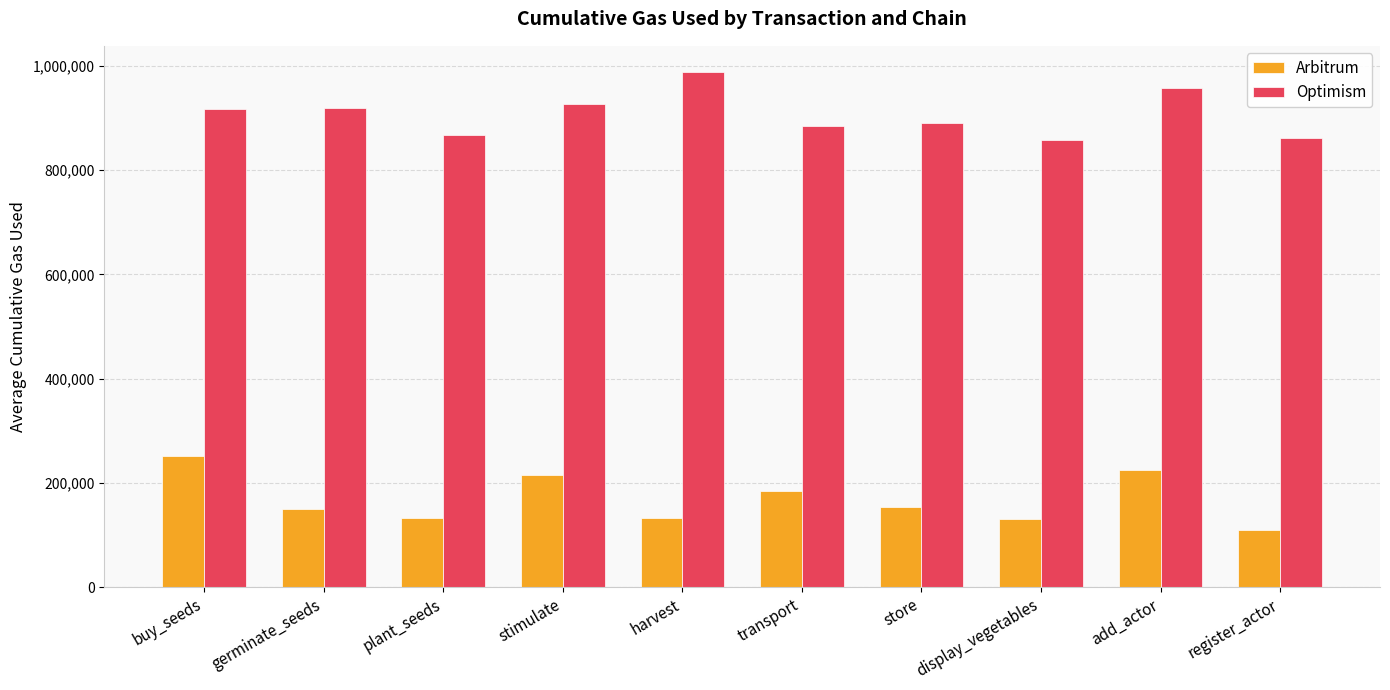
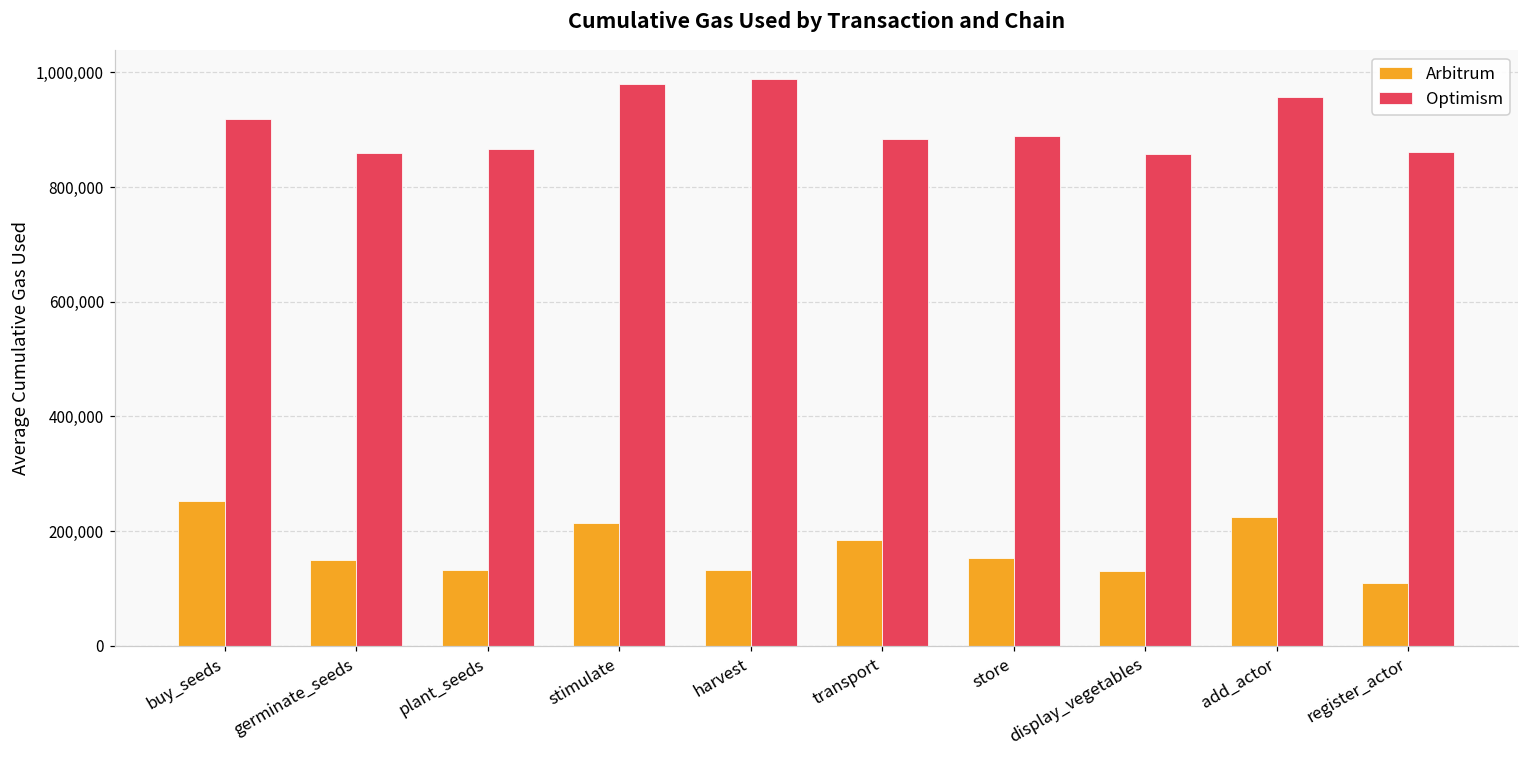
  {
    "Arbitrum": {
      "buy_seeds": "250,000",
      "germinate_seeds": "150,000",
      "plant_seeds": "130,000",
      "stimulate": "210,000",
      "harvest": "130,000",
      "transport": "180,000",
      "store": "150,000",
      "display_vegetables": "130,000",
      "add_actor": "230,000",
      "register_actor": "110,000"
    },
    "Optimism": {
      "buy_seeds": "920,000",
-     "germinate_seeds": "920,000",
+     "germinate_seeds": "860,000",
      "plant_seeds": "870,000",
-     "stimulate": "930,000",
+     "stimulate": "980,000",
      "harvest": "990,000",
      "transport": "880,000",
      "store": "890,000",
      "display_vegetables": "860,000",
      "add_actor": "960,000",
      "register_actor": "860,000"
    }
  }
